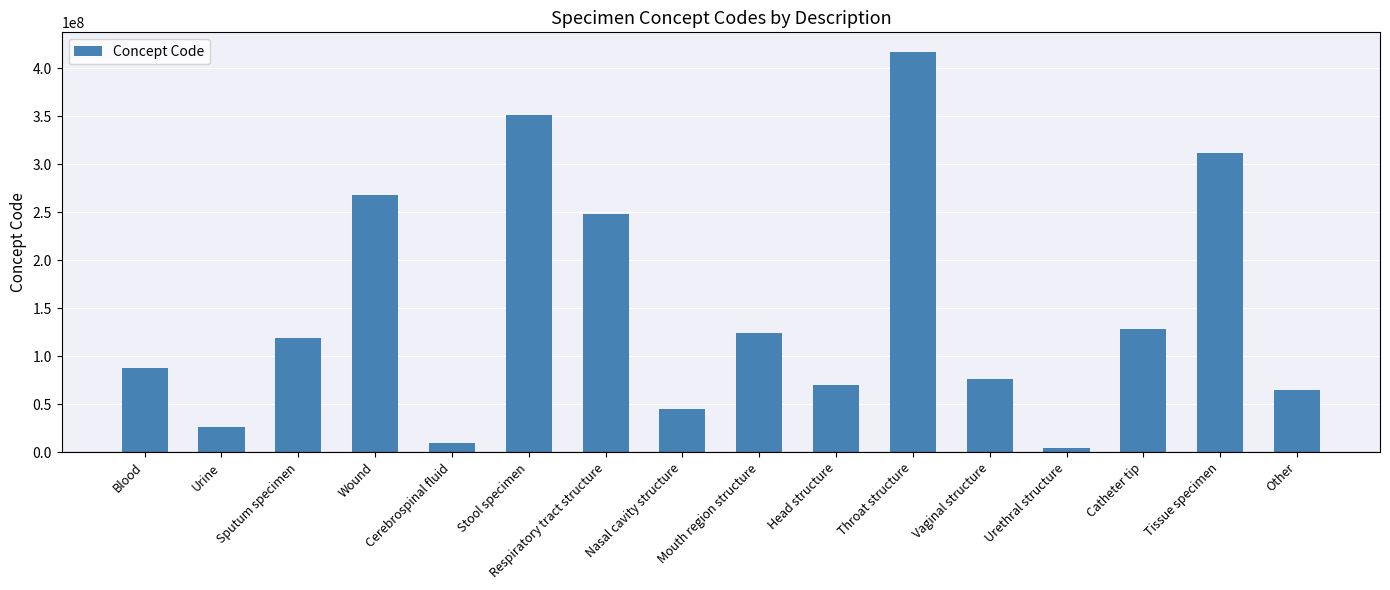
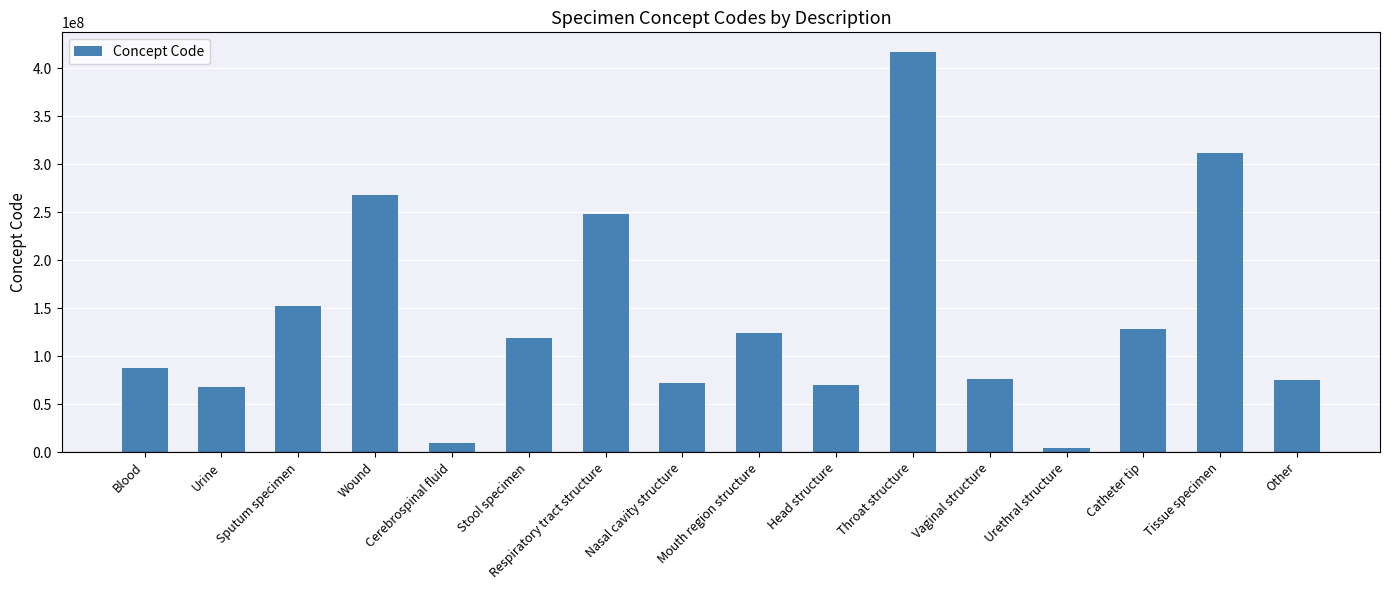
  {
    "Blood": 90000000,
-   "Urine": 30000000,
-   "Sputum specimen": 120000000,
+   "Urine": 70000000,
+   "Sputum specimen": 150000000,
    "Wound": 270000000,
    "Cerebrospinal fluid": 10000000,
-   "Stool specimen": 350000000,
+   "Stool specimen": 120000000,
    "Respiratory tract structure": 250000000,
-   "Nasal cavity structure": 50000000,
+   "Nasal cavity structure": 70000000,
    "Mouth region structure": 120000000,
    "Head structure": 70000000,
    "Throat structure": 420000000,
    "Vaginal structure": 80000000,
    "Urethral structure": 0,
    "Catheter tip": 130000000,
    "Tissue specimen": 310000000,
-   "Other": 60000000
+   "Other": 70000000
  }
